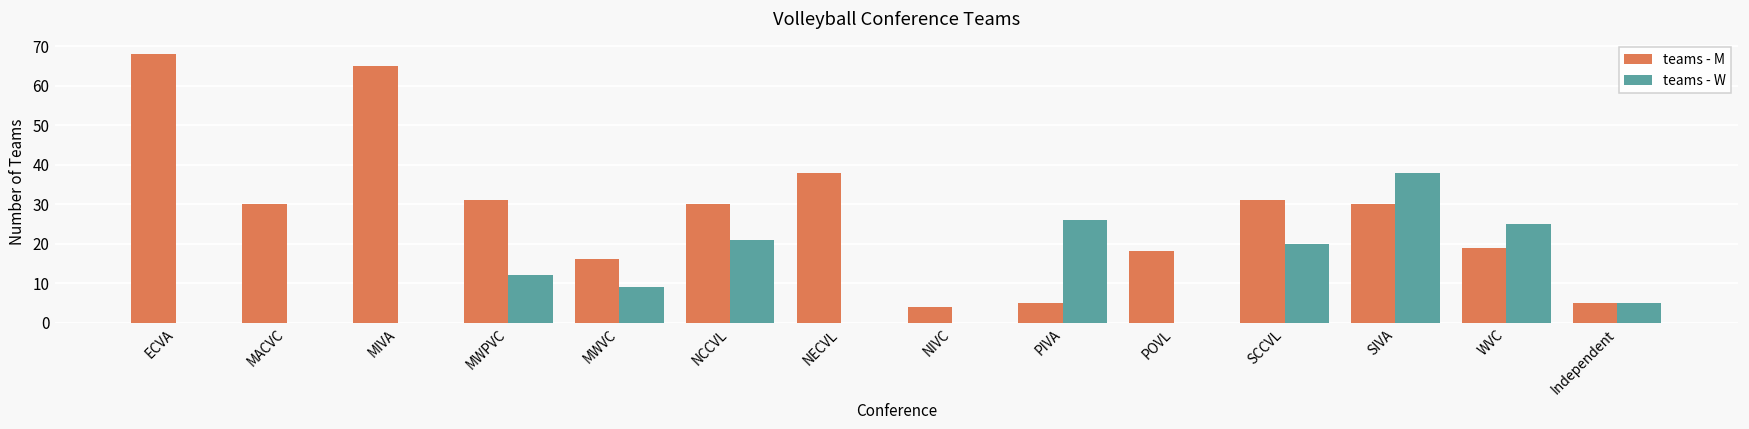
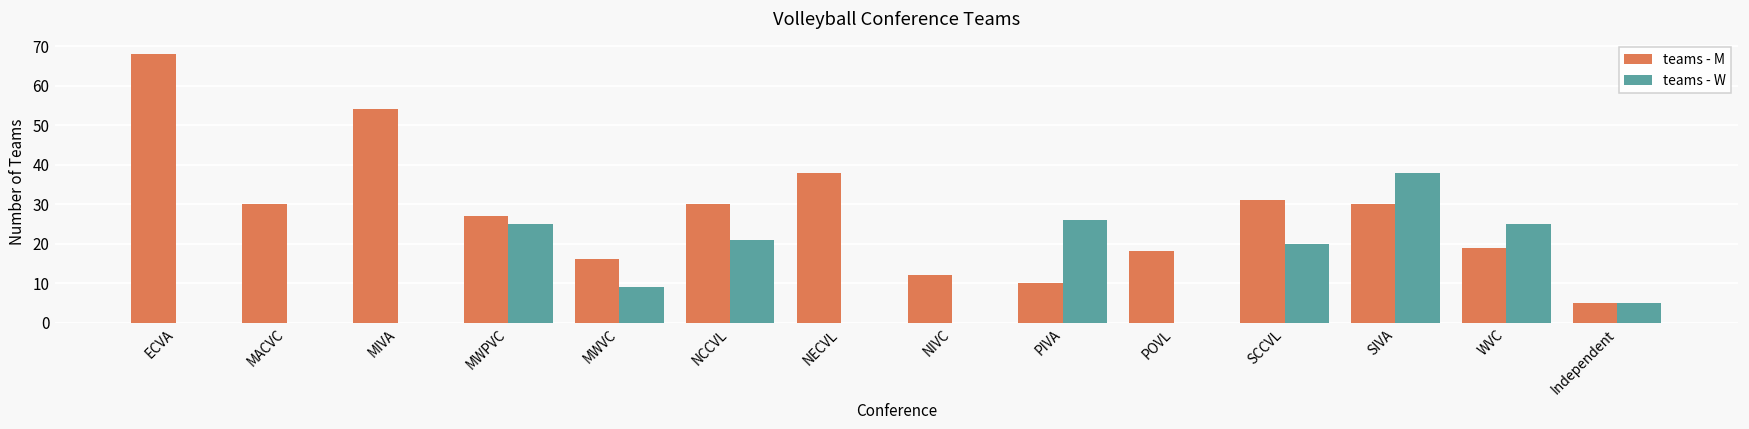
  {
    "teams - M": {
      "ECVA": 68,
      "MACVC": 30,
-     "MIVA": 65,
-     "MWPVC": 31,
+     "MIVA": 54,
+     "MWPVC": 27,
      "MWVC": 16,
      "NCCVL": 30,
      "NECVL": 38,
-     "NIVC": 4,
-     "PIVA": 5,
+     "NIVC": 12,
+     "PIVA": 10,
      "POVL": 18,
      "SCCVL": 31,
      "SIVA": 30,
      "WVC": 19,
      "Independent": 5
    },
    "teams - W": {
      "ECVA": 0,
      "MACVC": 0,
      "MIVA": 0,
-     "MWPVC": 12,
+     "MWPVC": 25,
      "MWVC": 9,
      "NCCVL": 21,
      "NECVL": 0,
      "NIVC": 0,
      "PIVA": 26,
      "POVL": 0,
      "SCCVL": 20,
      "SIVA": 38,
      "WVC": 25,
      "Independent": 5
    }
  }
